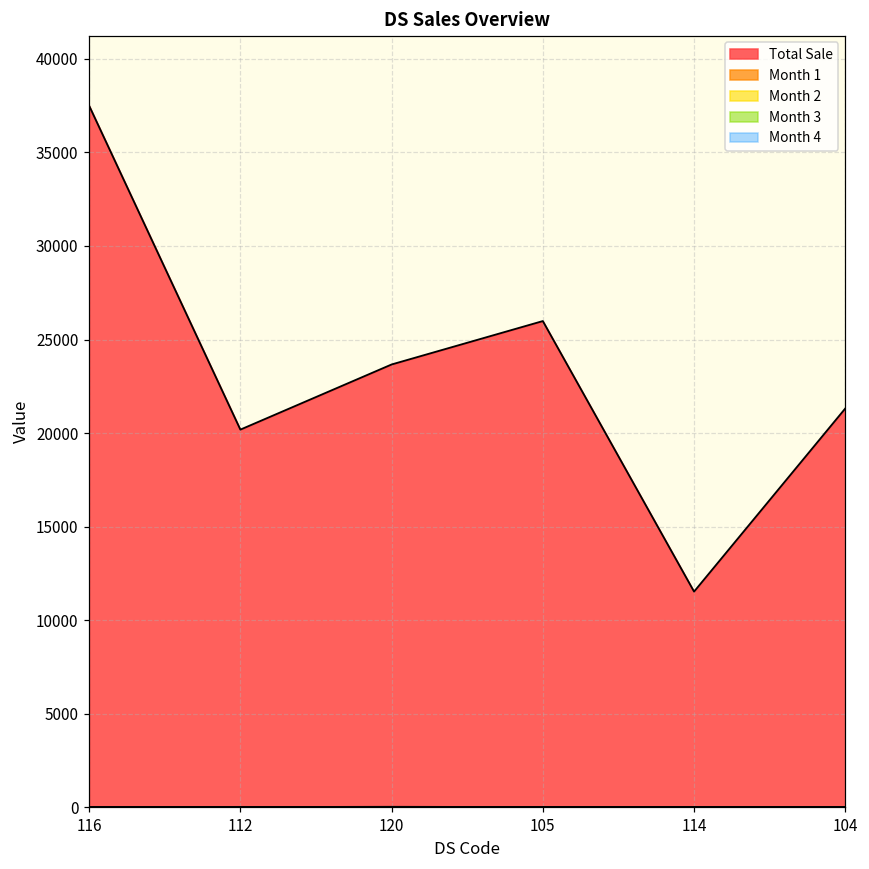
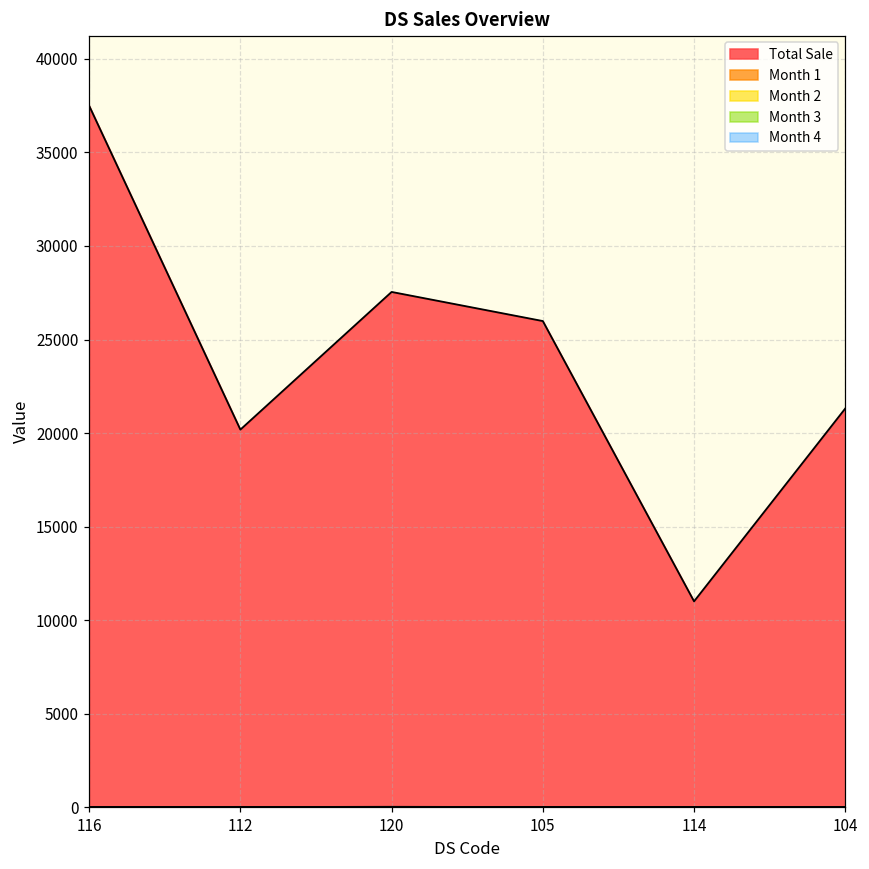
  {
    "Total Sale": {
      "116": 37500,
      "112": 20200,
-     "120": 23700,
+     "120": 27500,
      "105": 26000,
-     "114": 11500,
+     "114": 11000,
      "104": 21300
    },
    "Month 4": {
      "116": 0,
      "112": 0,
      "120": 0,
      "105": 0,
      "114": 0,
      "104": 0
    }
  }
